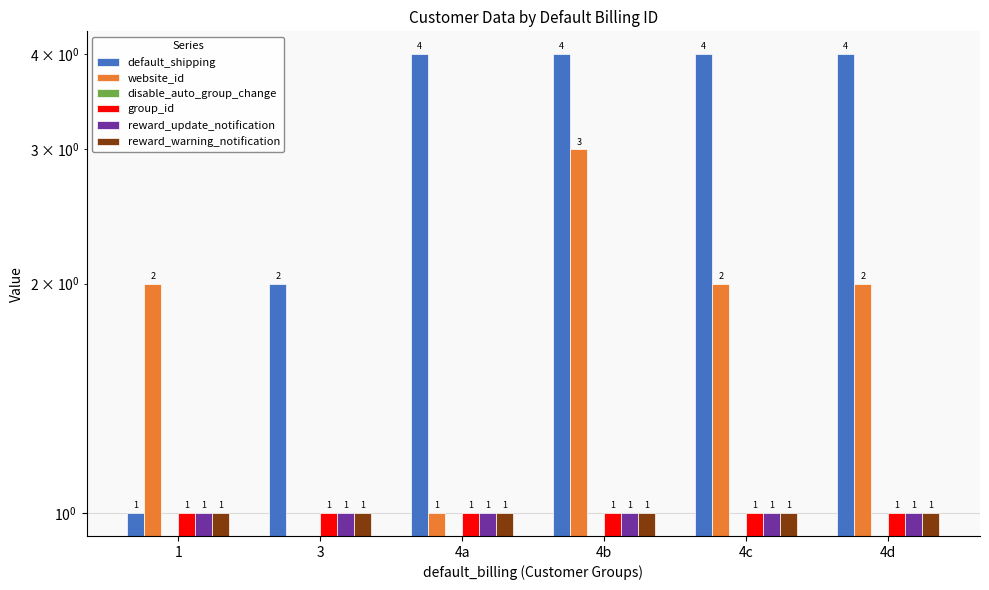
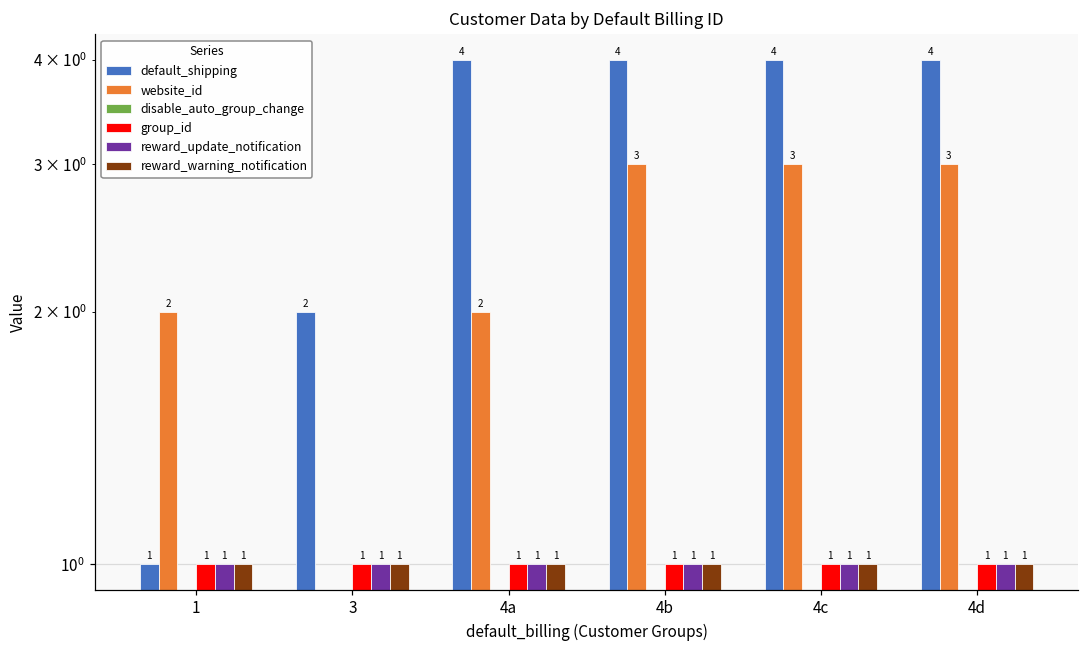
  {
    "default_shipping": {
      "1": 1,
      "3": 2,
      "4a": 4,
      "4b": 4,
      "4c": 4,
      "4d": 4
    },
    "website_id": {
      "1": 2,
-     "4a": 1,
+     "4a": 2,
      "4b": 3,
-     "4c": 2,
-     "4d": 2
+     "4c": 3,
+     "4d": 3
    },
    "group_id": {
      "1": 1,
      "3": 1,
      "4a": 1,
      "4b": 1,
      "4c": 1,
      "4d": 1
    },
    "reward_update_notification": {
      "1": 1,
      "3": 1,
      "4a": 1,
      "4b": 1,
      "4c": 1,
      "4d": 1
    },
    "reward_warning_notification": {
      "1": 1,
      "3": 1,
      "4a": 1,
      "4b": 1,
      "4c": 1,
      "4d": 1
    }
  }
